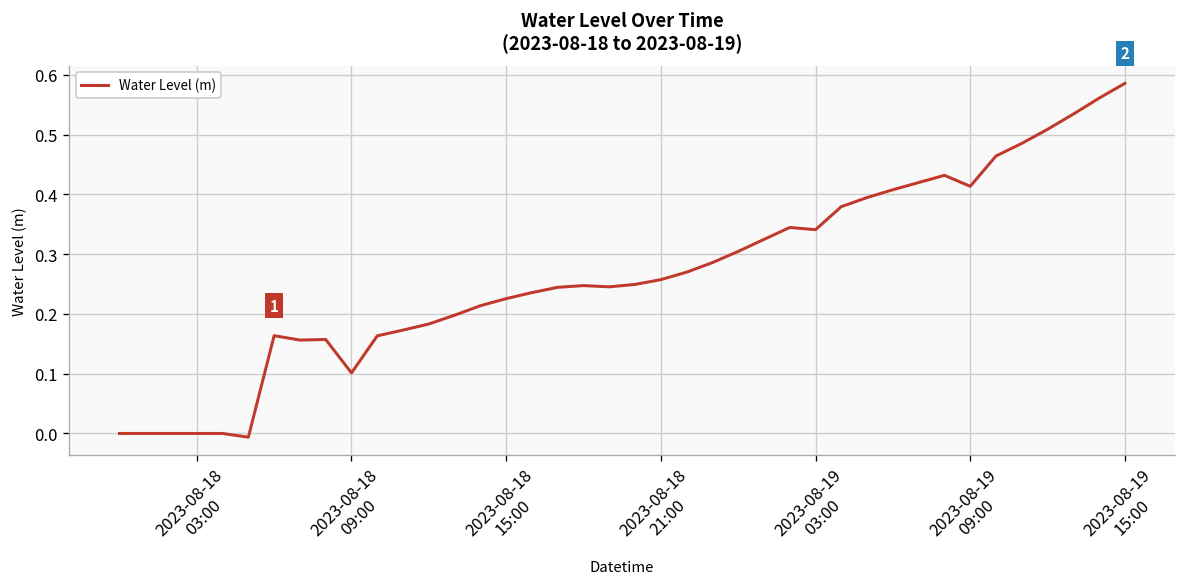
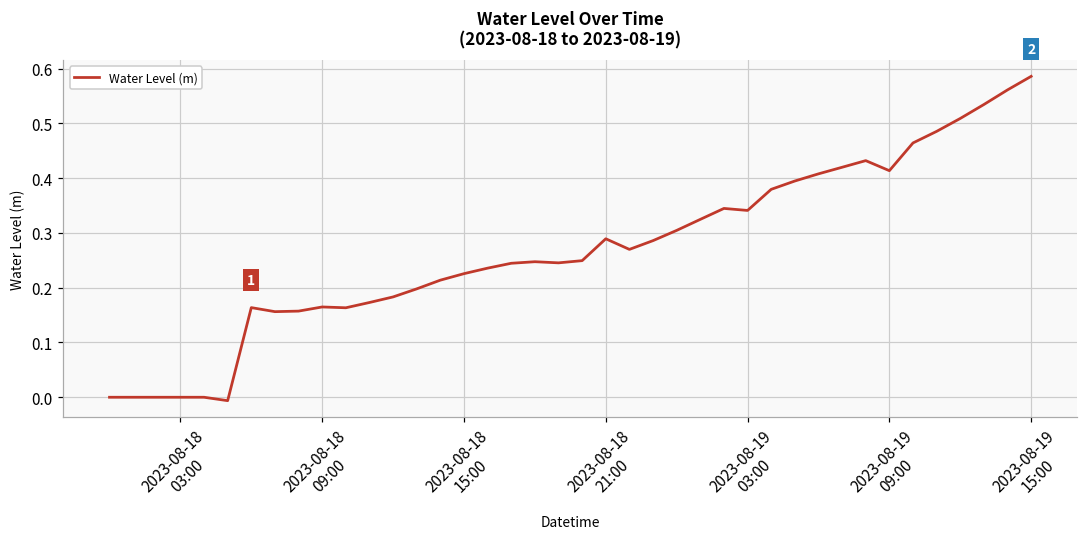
  {
    "2023-08-18 03:00": 0.00,
-   "2023-08-18 09:00": 0.10,
+   "2023-08-18 09:00": 0.16,
    "2023-08-18 15:00": 0.23,
-   "2023-08-18 21:00": 0.26,
+   "2023-08-18 21:00": 0.29,
    "2023-08-19 03:00": 0.34,
    "2023-08-19 09:00": 0.41
  }
